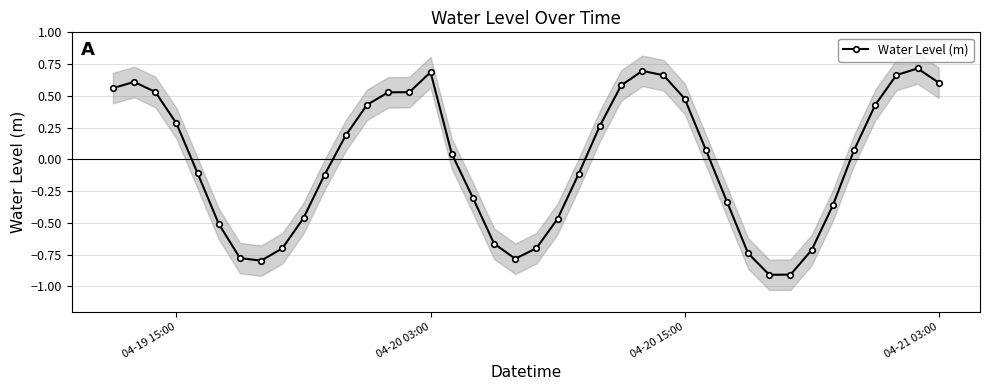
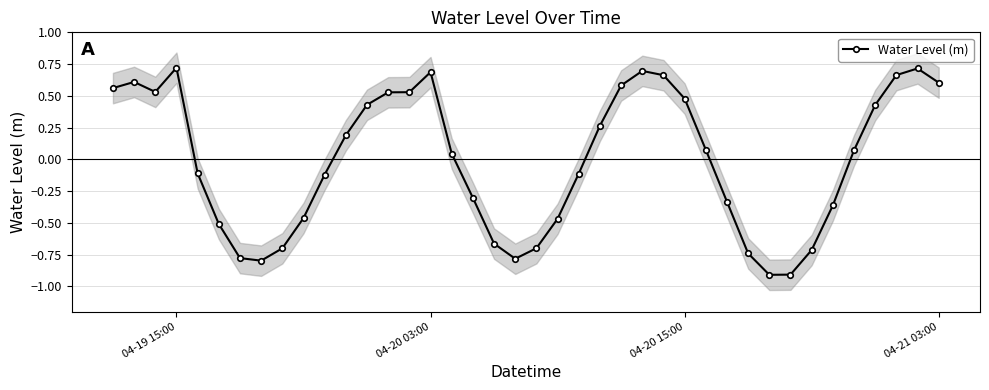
  {
    "Water Level (m)": {
-     "04-19 15:00": 0.28,
+     "04-19 15:00": 0.72,
      "04-20 03:00": 0.69,
      "04-20 15:00": 0.48,
      "04-21 03:00": 0.60
    }
  }
